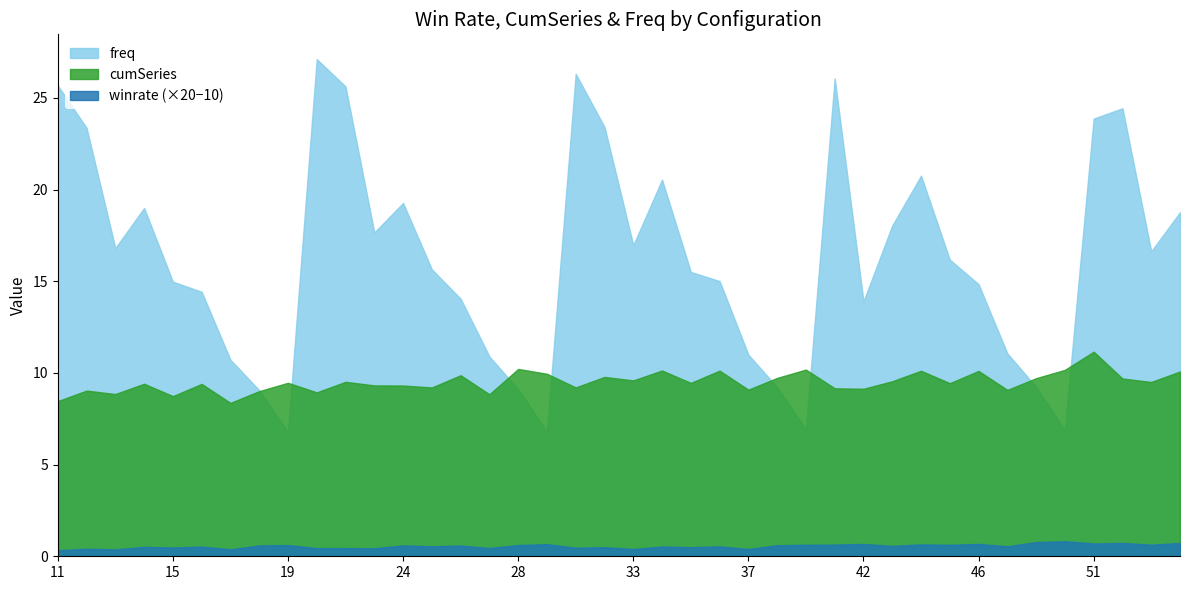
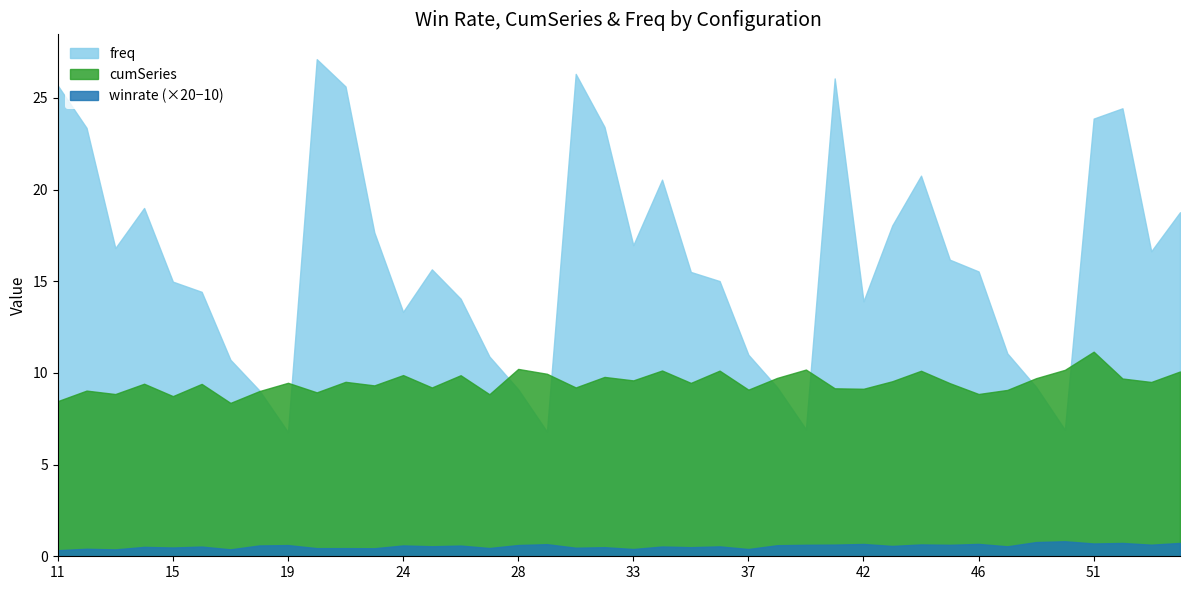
  {
    "freq": {
-     "24": 19.3,
+     "24": 13.3,
      "28": 9.1,
      "42": 13.9,
-     "46": 14.8,
+     "46": 15.5,
      "51": 23.9
    },
    "cumSeries": {
-     "24": 9.3,
+     "24": 9.9,
      "28": 10.2,
      "42": 9.1,
-     "46": 10.1,
+     "46": 8.9,
      "51": 11.2
    },
    "winrate (×20−10)": {
      "24": 0.6,
      "28": 0.6,
      "42": 0.7,
      "46": 0.7,
      "51": 0.7
    }
  }
